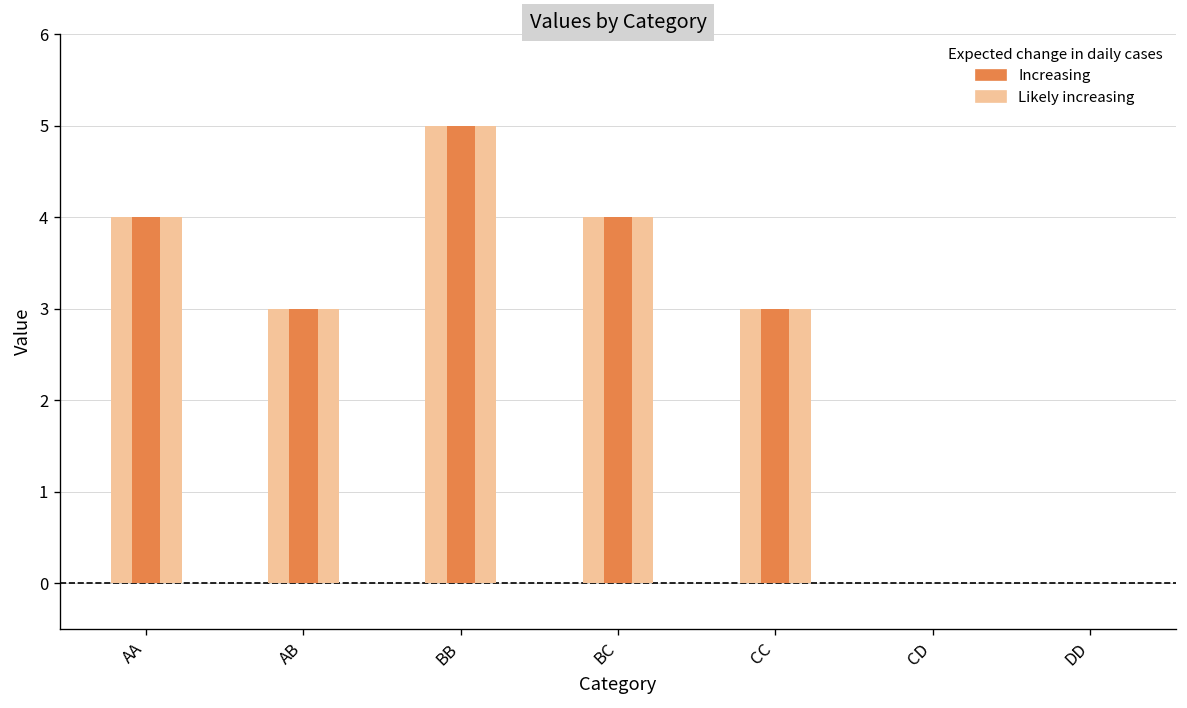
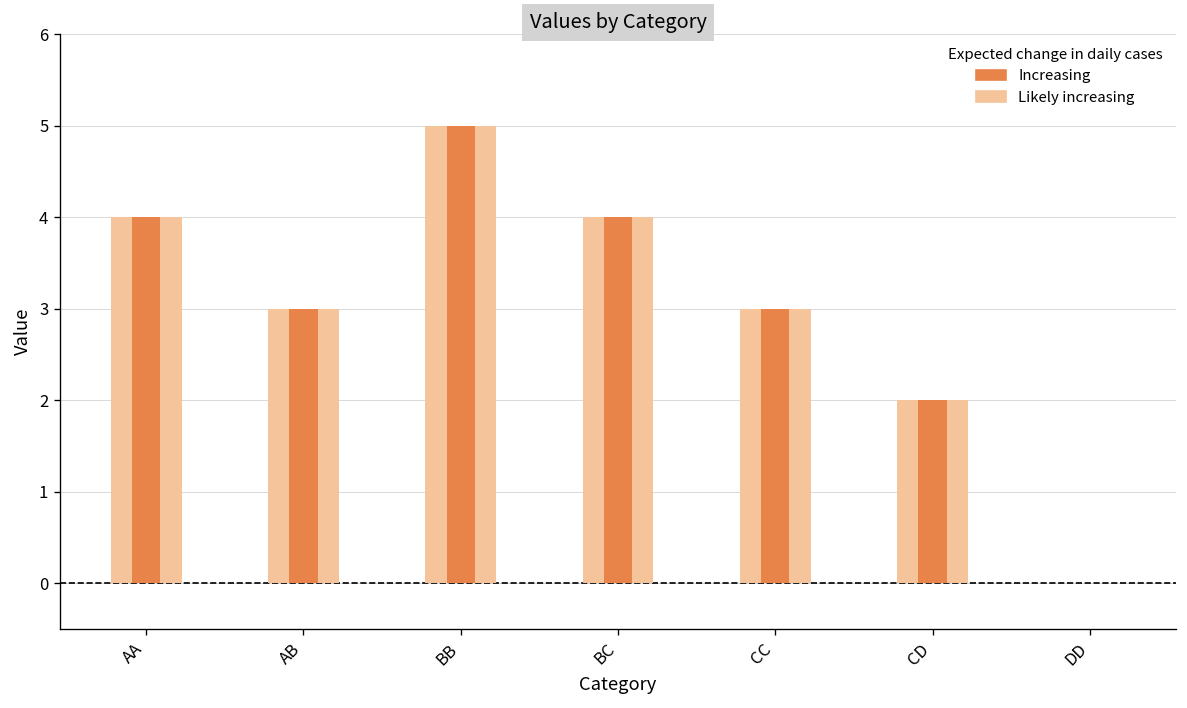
  {
    "AA": 4,
    "AB": 3,
    "BB": 5,
    "BC": 4,
    "CC": 3,
-   "CD": 0,
+   "CD": 2,
    "DD": 0
  }
